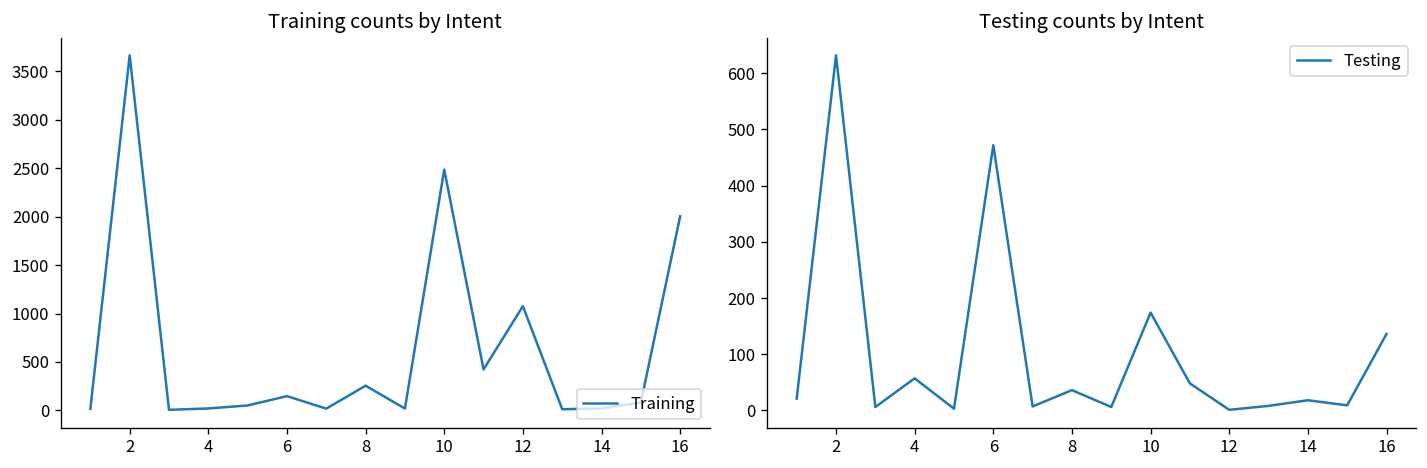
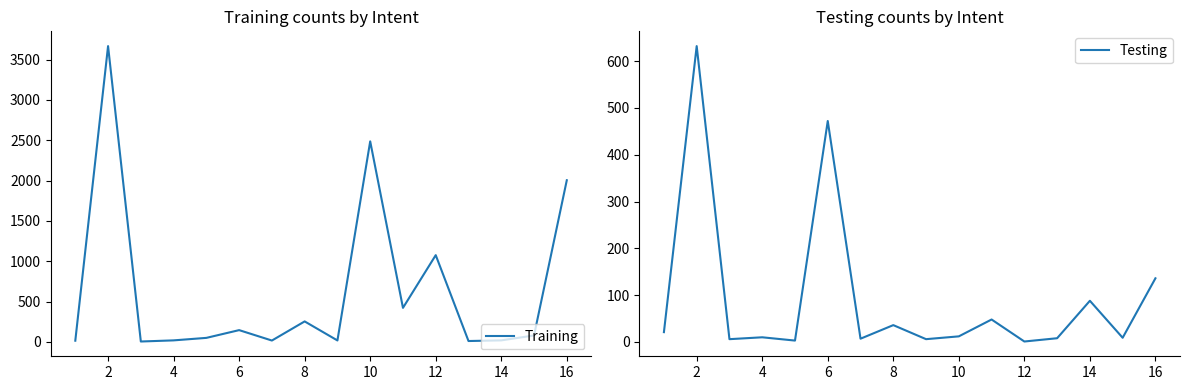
  {
    "Training counts by Intent": {
      "2": 3700,
      "4": 0,
      "6": 100,
      "8": 300,
      "10": 2500,
      "12": 1100,
      "16": 2000
    },
    "Testing counts by Intent": {
      "2": 630,
-     "4": 60,
+     "4": 10,
      "6": 470,
      "8": 40,
-     "10": 170,
+     "10": 10,
      "12": 0,
-     "14": 20,
+     "14": 90,
      "16": 140
    }
  }
